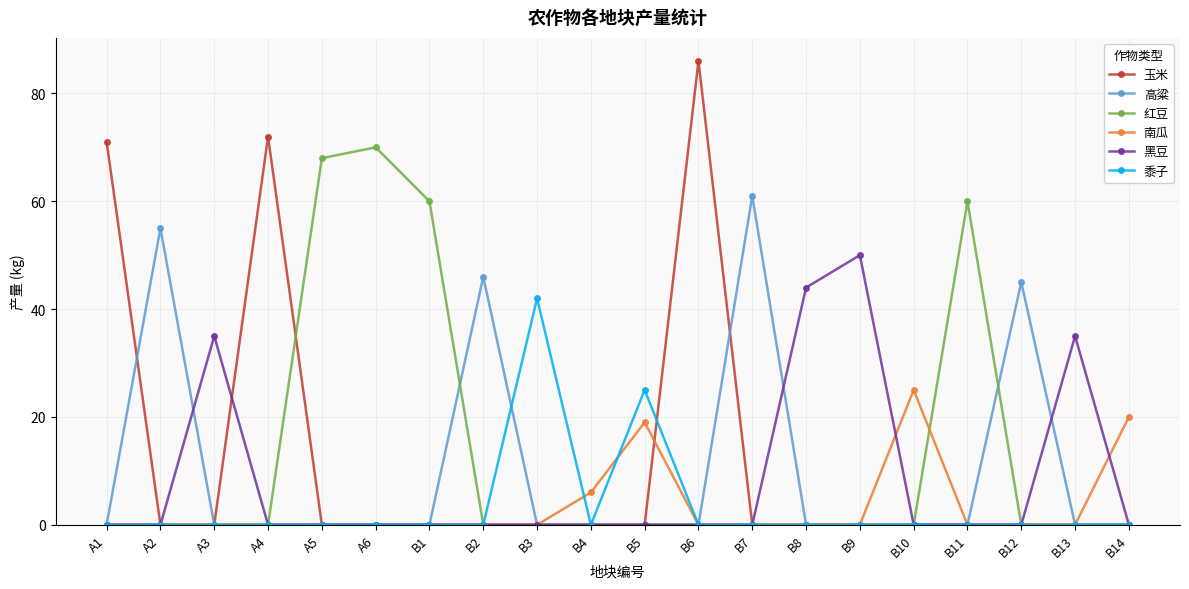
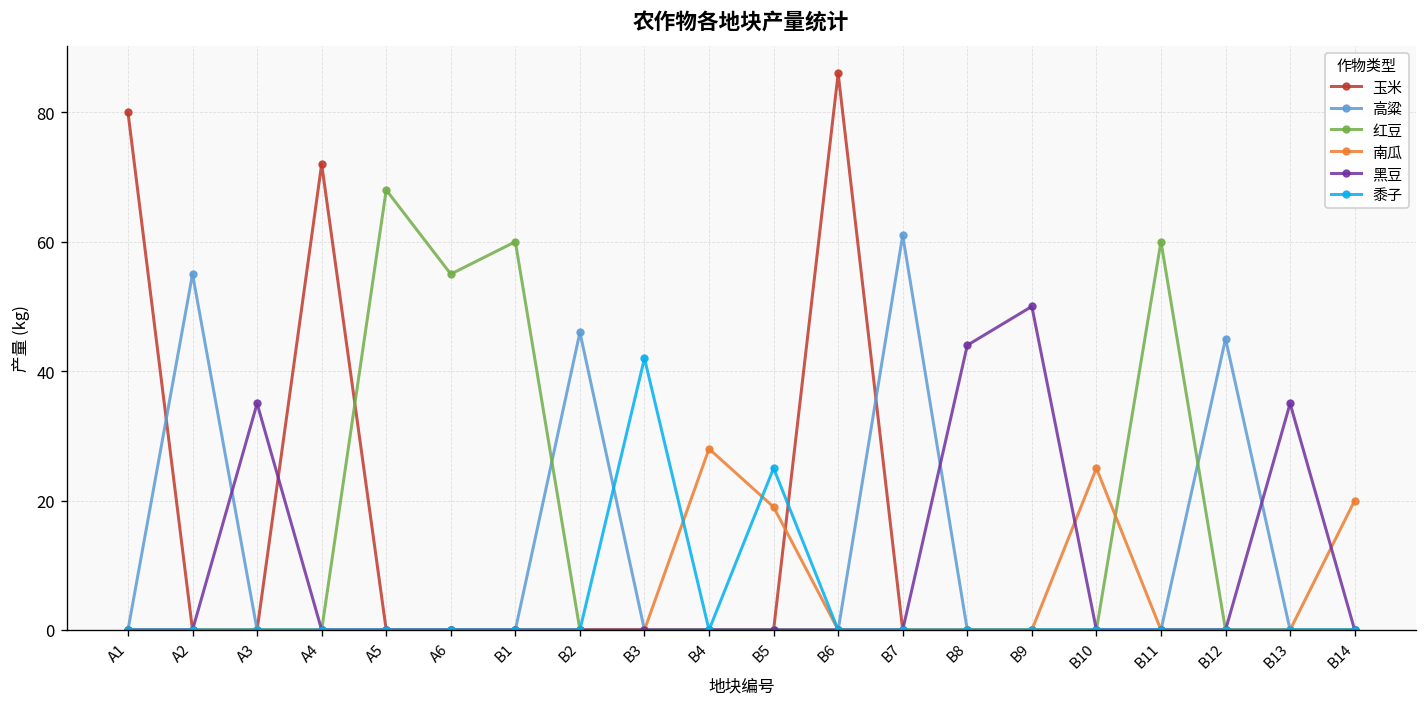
  {
    "玉米": {
-     "A1": 71,
+     "A1": 80,
      "A4": 72,
      "B6": 86
    },
    "高粱": {
      "A2": 55,
      "B2": 46,
      "B7": 61,
      "B12": 45
    },
    "红豆": {
      "A5": 68,
-     "A6": 70,
+     "A6": 55,
      "B1": 60,
      "B11": 60
    },
    "南瓜": {
-     "B4": 6,
+     "B4": 28,
      "B5": 19,
      "B10": 25,
      "B14": 20
    },
    "黑豆": {
      "A3": 35,
      "B8": 44,
      "B9": 50,
      "B13": 35
    },
    "黍子": {
      "B3": 42,
      "B5": 25
    }
  }
